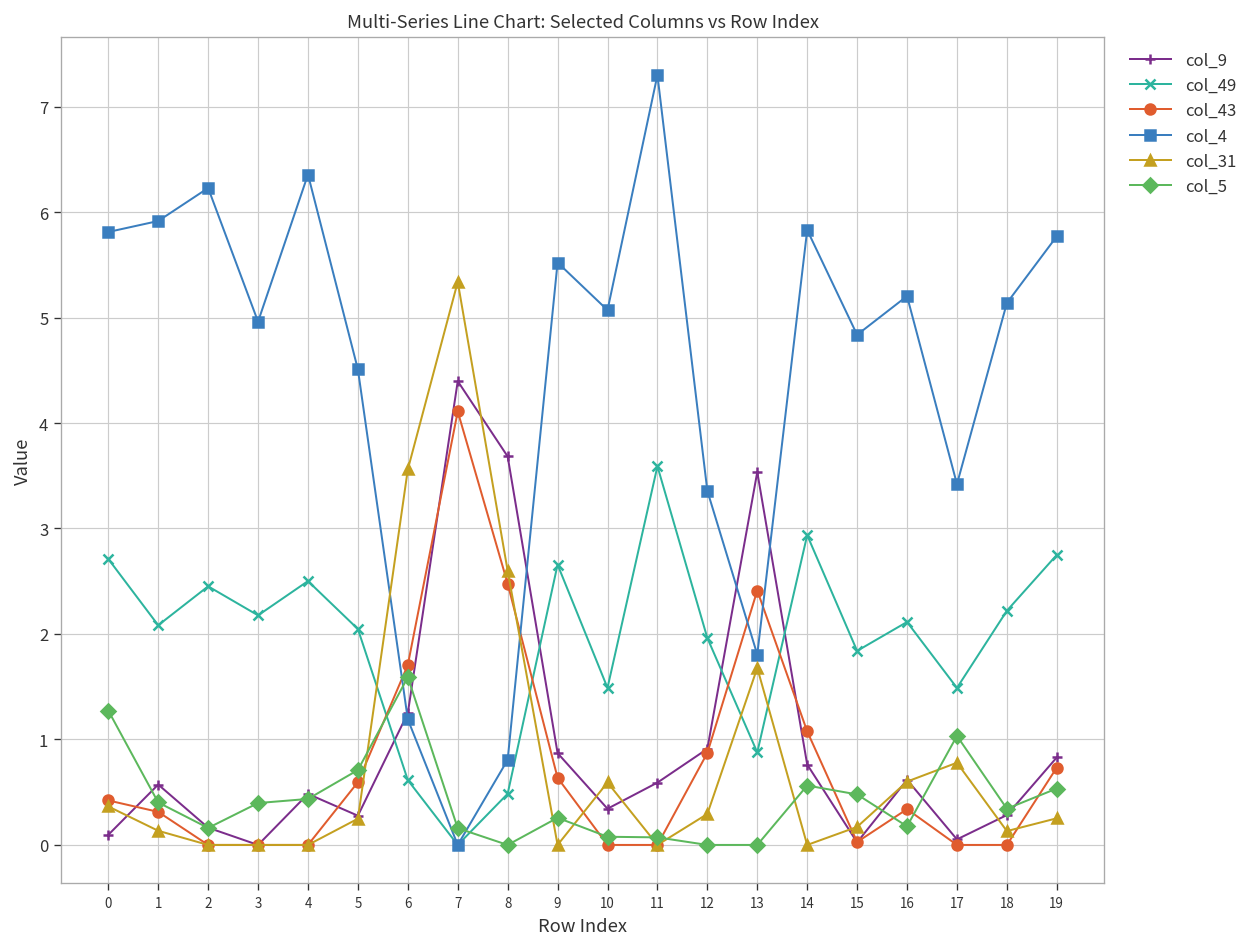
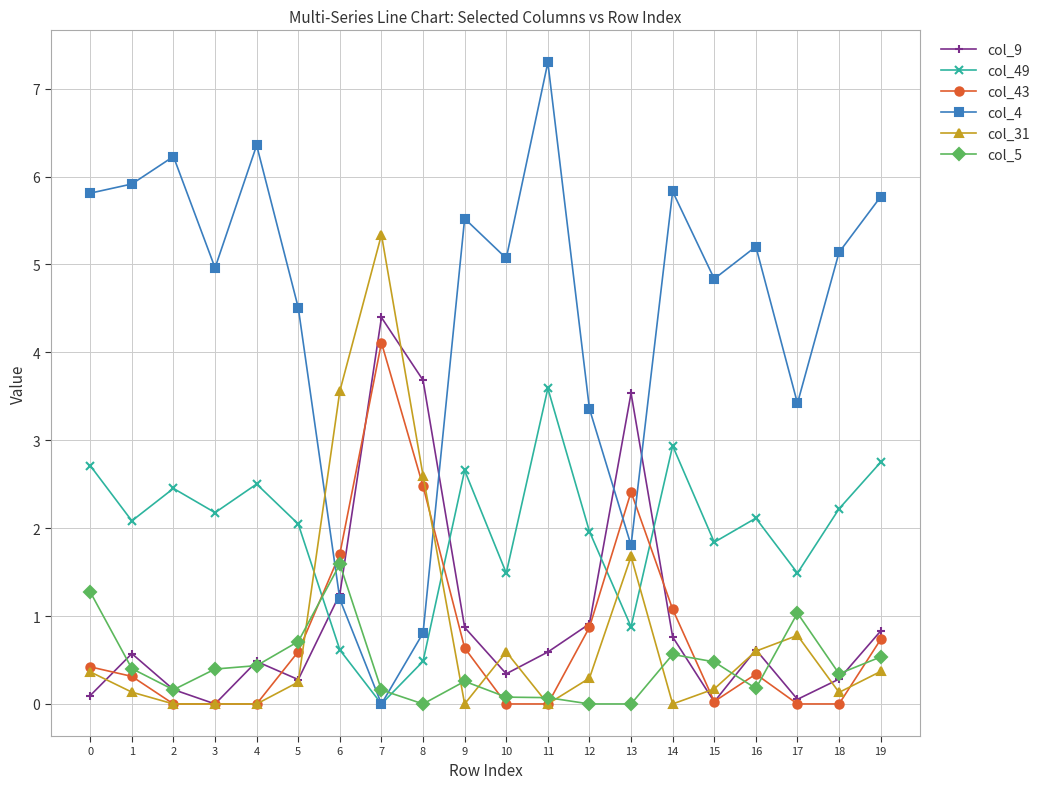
  {
    "col_9": {
      "0": 0.1,
      "1": 0.6,
      "4": 0.5,
      "6": 1.2,
      "7": 4.4,
      "8": 3.7,
      "9": 0.9,
      "10": 0.3,
      "11": 0.6,
      "12": 0.9,
      "13": 3.5,
      "14": 0.8,
      "17": 0.1,
      "18": 0.3,
      "19": 0.8
    },
    "col_49": {
      "0": 2.7,
      "1": 2.1,
      "2": 2.5,
      "3": 2.2,
      "4": 2.5,
      "5": 2.0,
      "6": 0.6,
      "8": 0.5,
      "9": 2.7,
      "10": 1.5,
      "11": 3.6,
      "12": 2.0,
      "13": 0.9,
      "14": 2.9,
      "15": 1.8,
      "16": 2.1,
      "17": 1.5,
      "18": 2.2,
      "19": 2.8
    },
    "col_43": {
      "0": 0.4,
      "1": 0.3,
      "5": 0.6,
      "6": 1.7,
      "7": 4.1,
      "8": 2.5,
      "9": 0.6,
      "10": 0.0,
      "12": 0.9,
      "13": 2.4,
      "14": 1.1,
      "16": 0.3,
      "17": 0.0,
      "18": 0.0,
      "19": 0.7
    },
    "col_4": {
      "0": 5.8,
      "1": 5.9,
      "2": 6.2,
      "3": 5.0,
      "4": 6.4,
      "5": 4.5,
      "6": 1.2,
      "8": 0.8,
      "9": 5.5,
      "10": 5.1,
      "11": 7.3,
      "12": 3.4,
      "13": 1.8,
      "14": 5.8,
      "15": 4.8,
      "16": 5.2,
      "17": 3.4,
      "18": 5.1,
      "19": 5.8
    },
    "col_31": {
      "0": 0.4,
      "1": 0.1,
      "6": 3.6,
      "7": 5.3,
      "8": 2.6,
      "9": 0.0,
      "10": 0.6,
      "12": 0.3,
      "13": 1.7,
      "14": 0.0,
      "15": 0.2,
      "17": 0.8,
      "18": 0.1,
-     "19": 0.3
+     "19": 0.4
    },
    "col_5": {
      "0": 1.3,
      "1": 0.4,
      "3": 0.4,
      "4": 0.4,
      "5": 0.7,
      "6": 1.6,
      "7": 0.2,
      "8": 0.0,
      "9": 0.3,
      "10": 0.1,
      "11": 0.1,
      "12": 0.0,
      "13": 0.0,
      "14": 0.6,
      "15": 0.5,
      "16": 0.2,
      "17": 1.0,
      "18": 0.3,
      "19": 0.5
    }
  }
